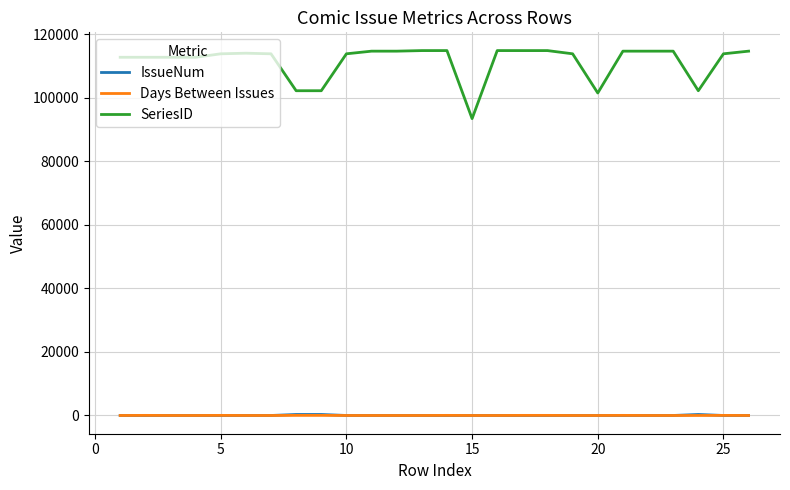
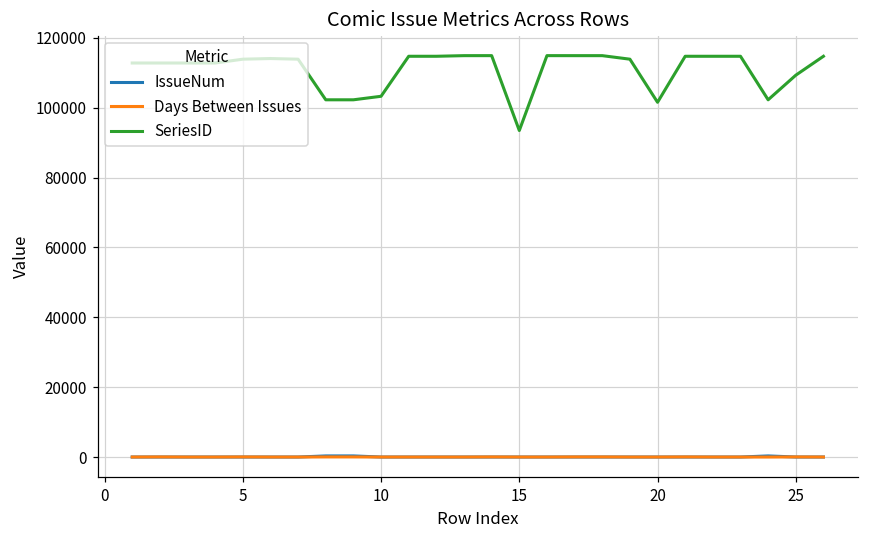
  {
    "SeriesID": {
-     "10": 114000,
+     "10": 103000,
      "15": 93000,
      "20": 102000,
-     "25": 114000
+     "25": 109000
    }
  }
